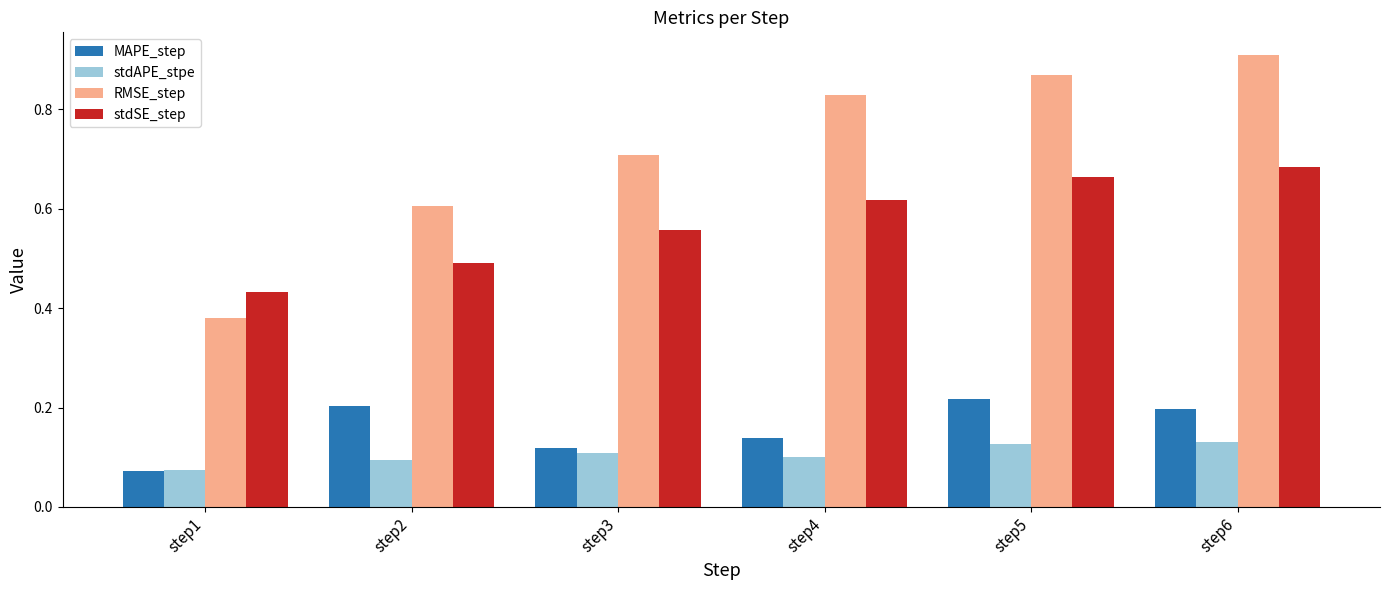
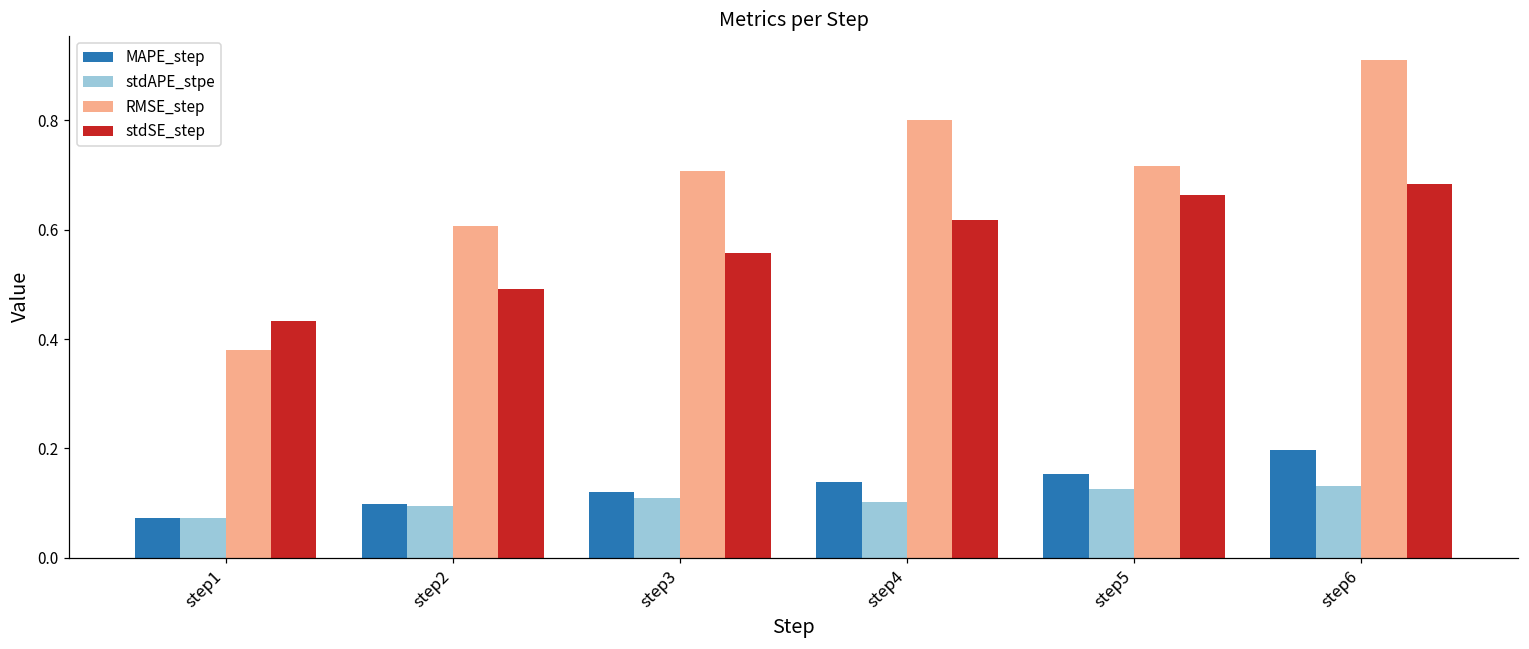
  {
    "MAPE_step": {
      "step1": 0.07,
-     "step2": 0.20,
+     "step2": 0.10,
      "step3": 0.12,
      "step4": 0.14,
-     "step5": 0.22,
+     "step5": 0.15,
      "step6": 0.20
    },
    "stdAPE_stpe": {
      "step1": 0.07,
      "step2": 0.09,
      "step3": 0.11,
      "step4": 0.10,
      "step5": 0.13,
      "step6": 0.13
    },
    "RMSE_step": {
      "step1": 0.38,
      "step2": 0.61,
      "step3": 0.71,
-     "step4": 0.83,
-     "step5": 0.87,
+     "step4": 0.80,
+     "step5": 0.72,
      "step6": 0.91
    },
    "stdSE_step": {
      "step1": 0.43,
      "step2": 0.49,
      "step3": 0.56,
      "step4": 0.62,
      "step5": 0.66,
      "step6": 0.68
    }
  }
